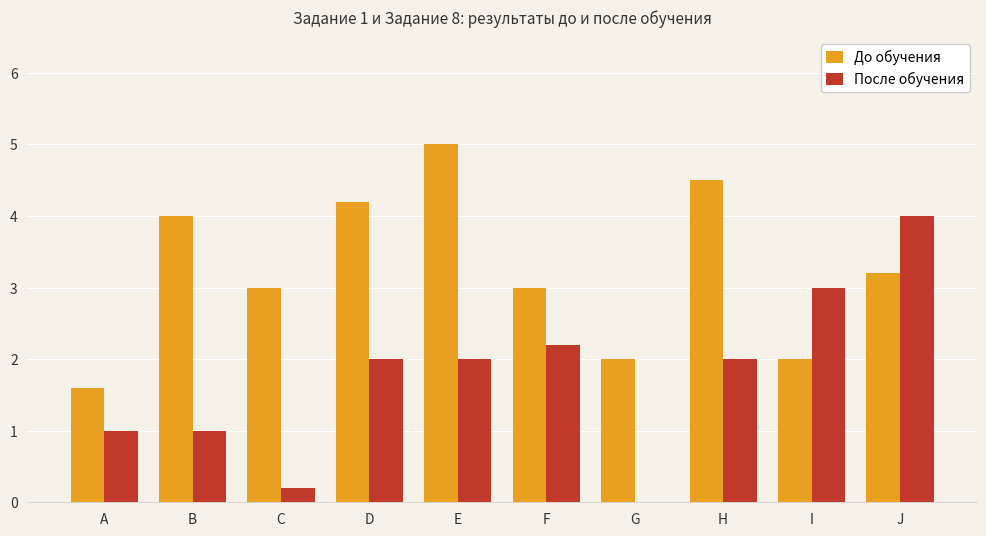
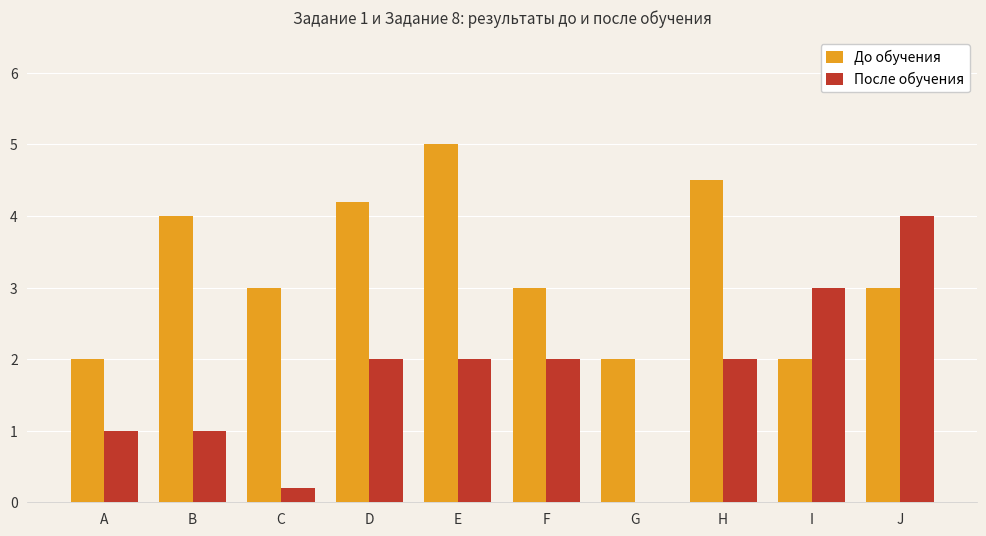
  {
    "До обучения": {
-     "A": 1.6,
+     "A": 2.0,
      "B": 4.0,
      "C": 3.0,
      "D": 4.2,
      "E": 5.0,
      "F": 3.0,
      "G": 2.0,
      "H": 4.5,
      "I": 2.0,
-     "J": 3.2
+     "J": 3.0
    },
    "После обучения": {
      "A": 1.0,
      "B": 1.0,
      "C": 0.2,
      "D": 2.0,
      "E": 2.0,
-     "F": 2.2,
+     "F": 2.0,
      "G": 0.0,
      "H": 2.0,
      "I": 3.0,
      "J": 4.0
    }
  }
